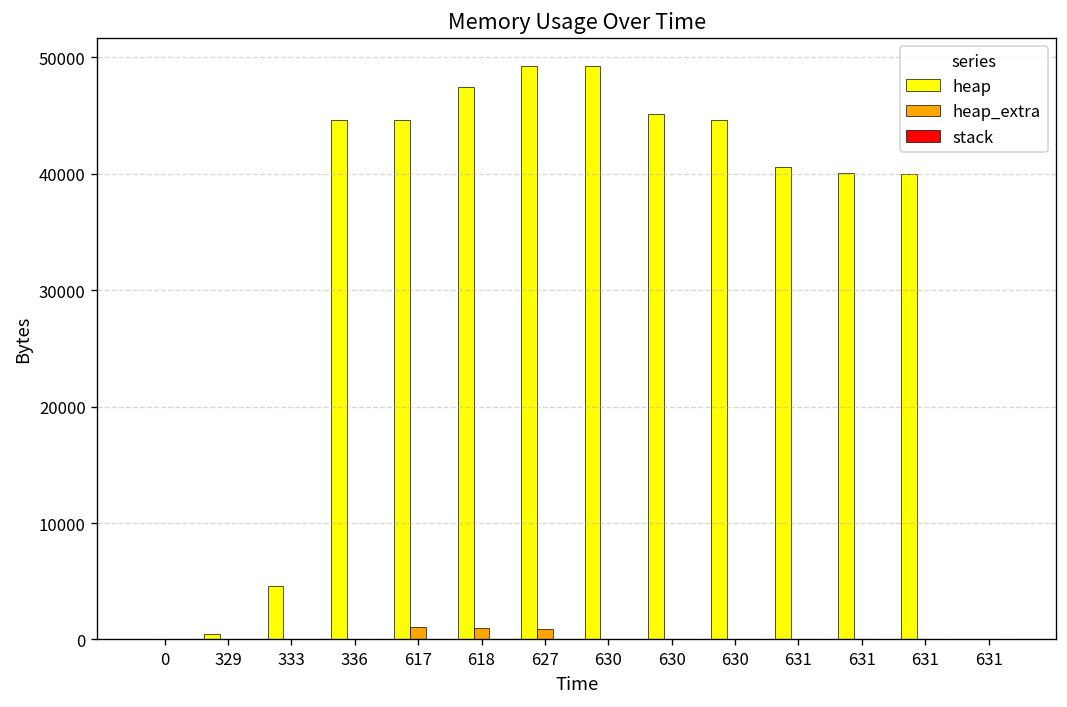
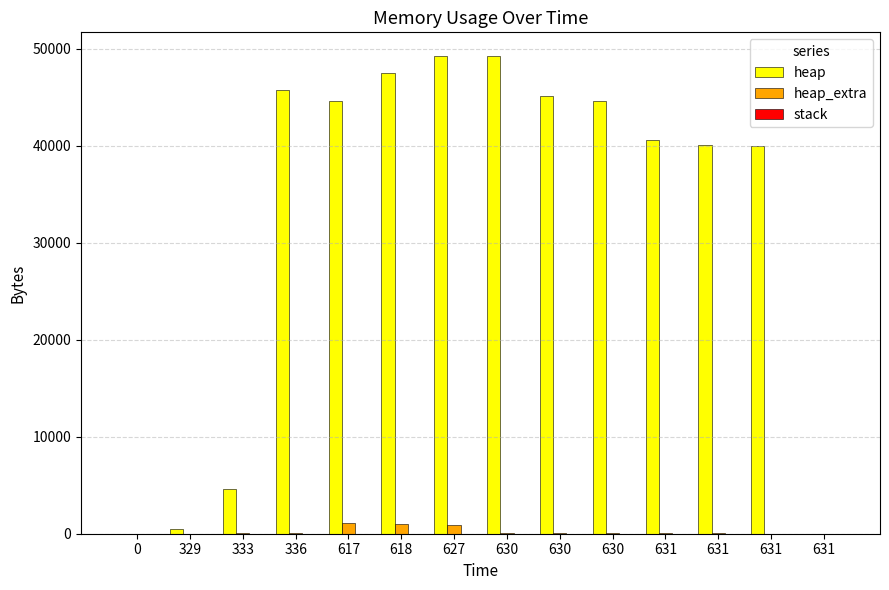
  {
    "heap": {
      "0": 0,
      "329": 0,
      "333": 5000,
-     "336": 45000,
+     "336": 46000,
      "617": 45000,
      "618": 47000,
      "627": 49000
    },
    "heap_extra": {
      "0": 0,
      "617": 1000,
      "618": 1000,
      "627": 1000
    },
    "stack": {
      "0": 0,
      "329": 0,
      "333": 0,
      "336": 0,
      "617": 0,
      "618": 0,
      "627": 0
    }
  }
